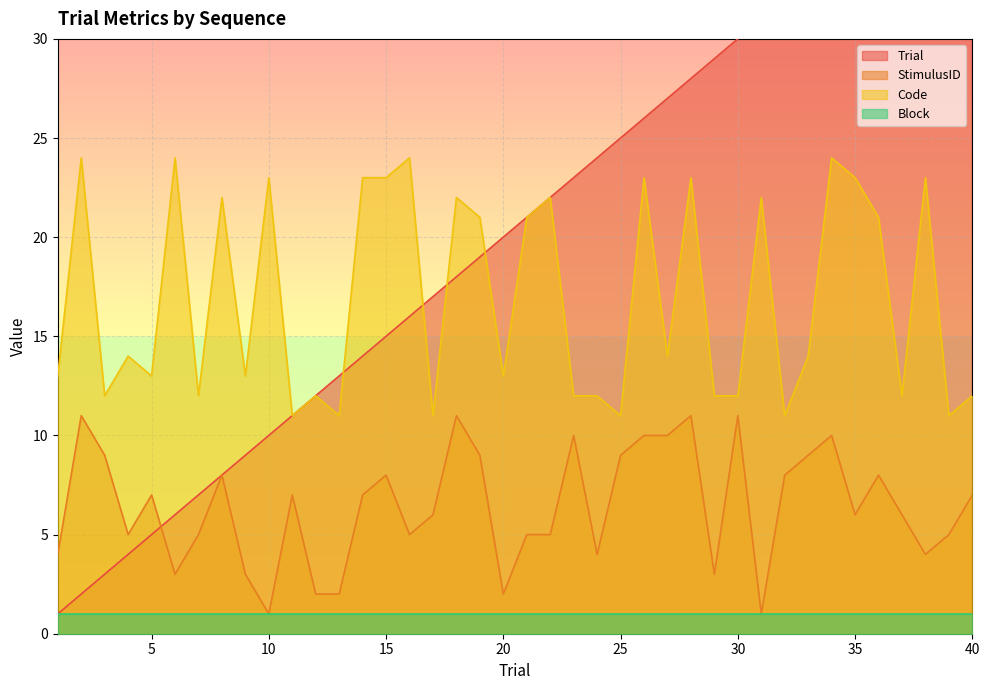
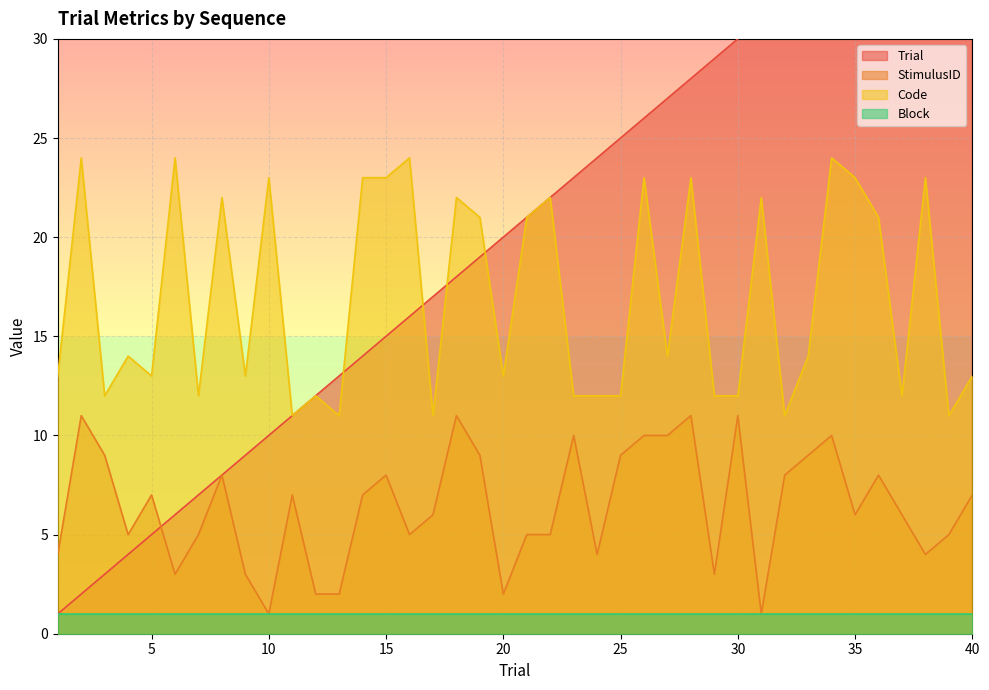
  {
    "Code": {
      "5": 13,
      "10": 23,
      "15": 23,
      "20": 13,
-     "25": 11,
+     "25": 12,
      "30": 12,
      "35": 23,
-     "40": 12
+     "40": 13
    },
    "Block": {
      "5": 1,
      "15": 1,
      "20": 1,
      "25": 1,
      "30": 1,
      "35": 1,
      "40": 1
    }
  }
